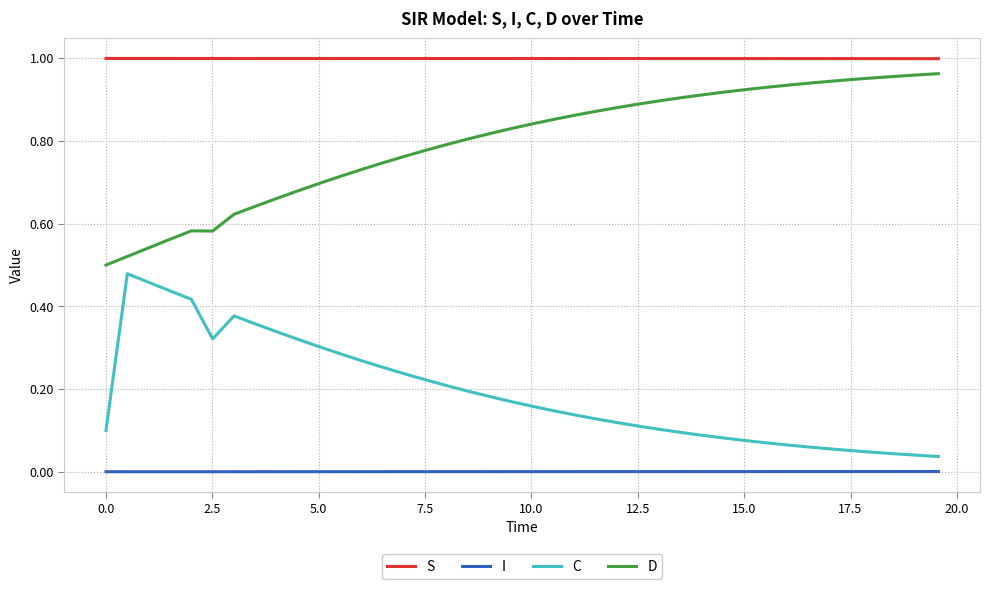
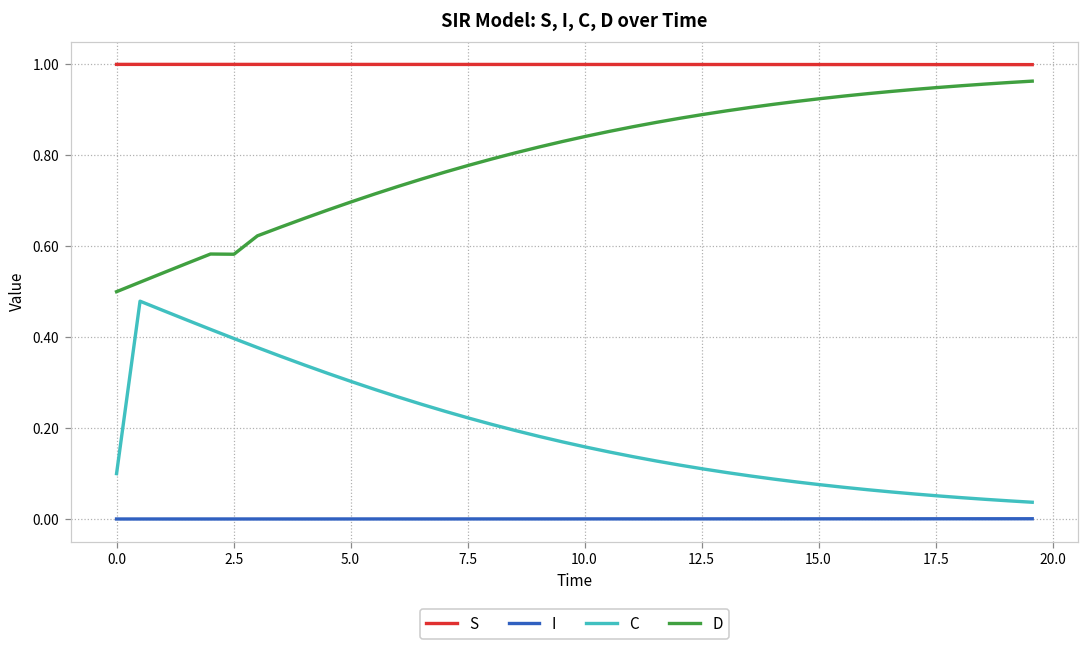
  {
    "S": {
      "0.0": 1.00,
      "2.5": 1.00
    },
    "I": {
      "0.0": 0.00,
      "2.5": 0.00
    },
    "C": {
      "0.0": 0.10,
-     "2.5": 0.32
+     "2.5": 0.40
    },
    "D": {
      "0.0": 0.50,
      "2.5": 0.58
    }
  }
